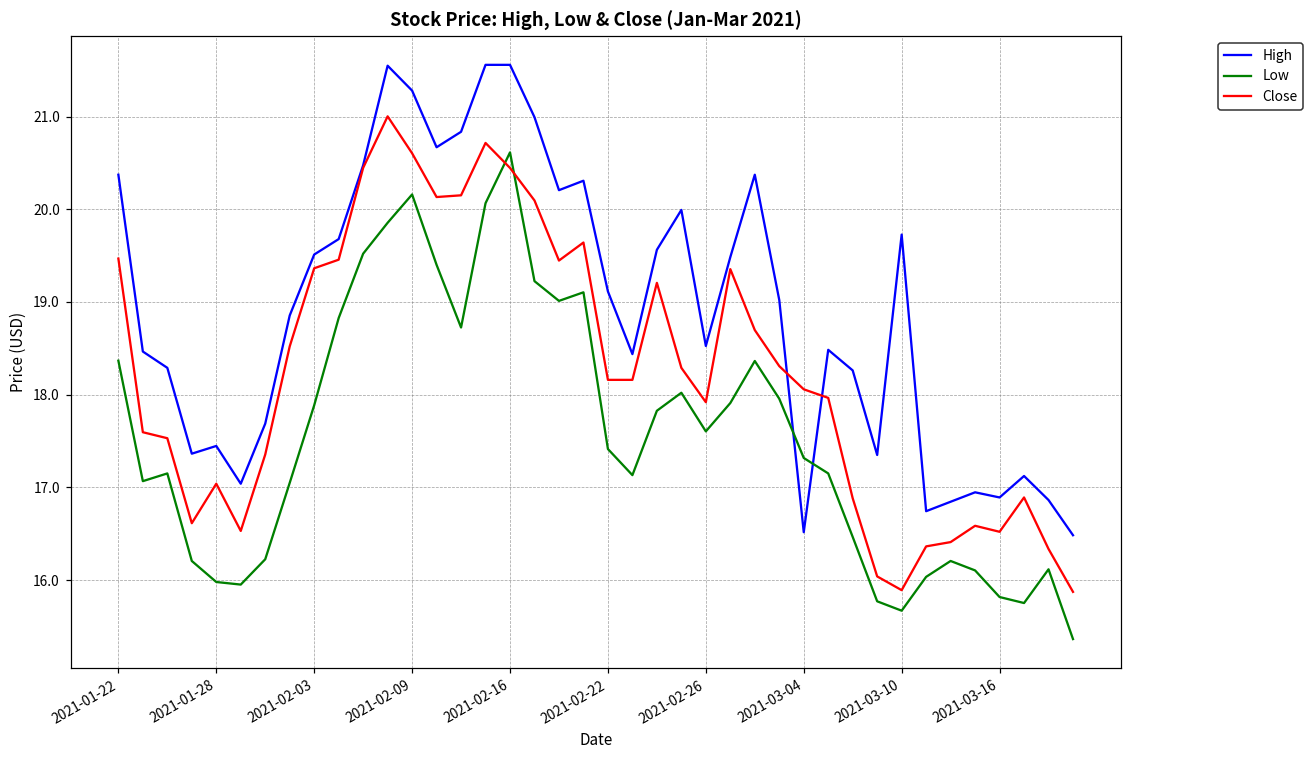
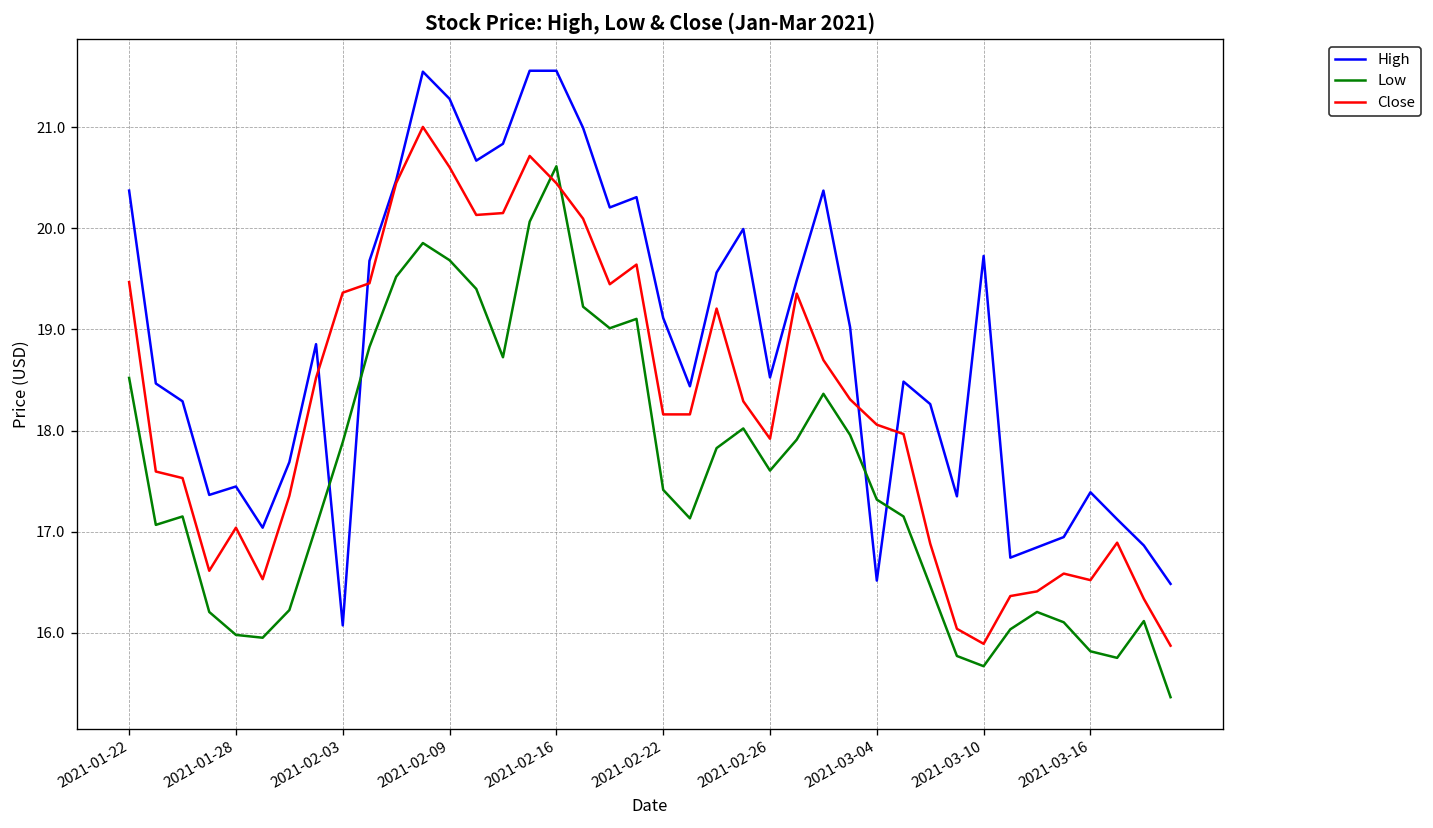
  {
    "High": {
      "2021-01-22": 20.4,
      "2021-01-28": 17.4,
-     "2021-02-03": 19.5,
+     "2021-02-03": 16.1,
      "2021-02-09": 21.3,
      "2021-02-16": 21.6,
      "2021-02-22": 19.1,
      "2021-02-26": 18.5,
      "2021-03-04": 16.5,
      "2021-03-10": 19.7,
-     "2021-03-16": 16.9
+     "2021-03-16": 17.4
    },
    "Low": {
-     "2021-01-22": 18.4,
+     "2021-01-22": 18.5,
      "2021-01-28": 16.0,
      "2021-02-03": 17.9,
-     "2021-02-09": 20.2,
+     "2021-02-09": 19.7,
      "2021-02-16": 20.6,
      "2021-02-22": 17.4,
      "2021-02-26": 17.6,
      "2021-03-04": 17.3,
      "2021-03-10": 15.7,
      "2021-03-16": 15.8
    },
    "Close": {
      "2021-01-22": 19.5,
      "2021-01-28": 17.0,
      "2021-02-03": 19.4,
      "2021-02-09": 20.6,
      "2021-02-16": 20.4,
      "2021-02-22": 18.2,
      "2021-02-26": 17.9,
      "2021-03-04": 18.1,
      "2021-03-10": 15.9,
      "2021-03-16": 16.5
    }
  }
